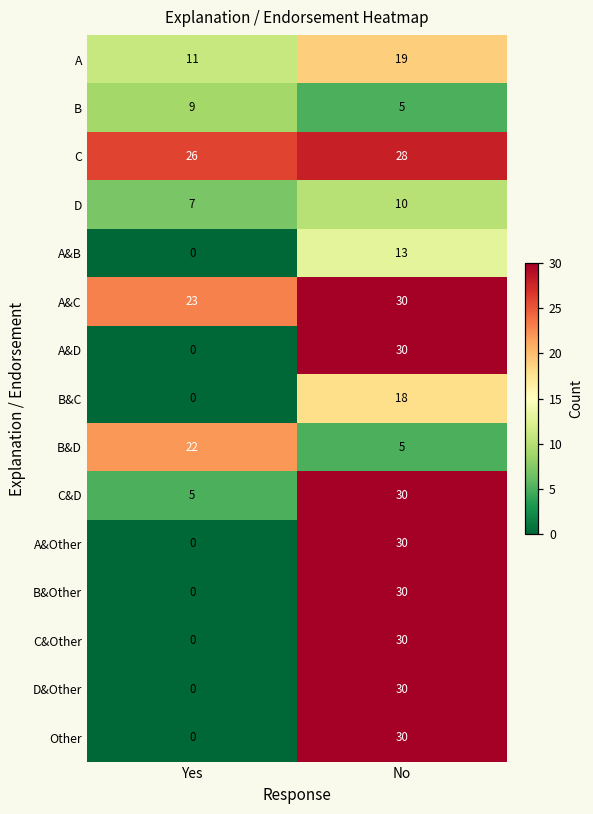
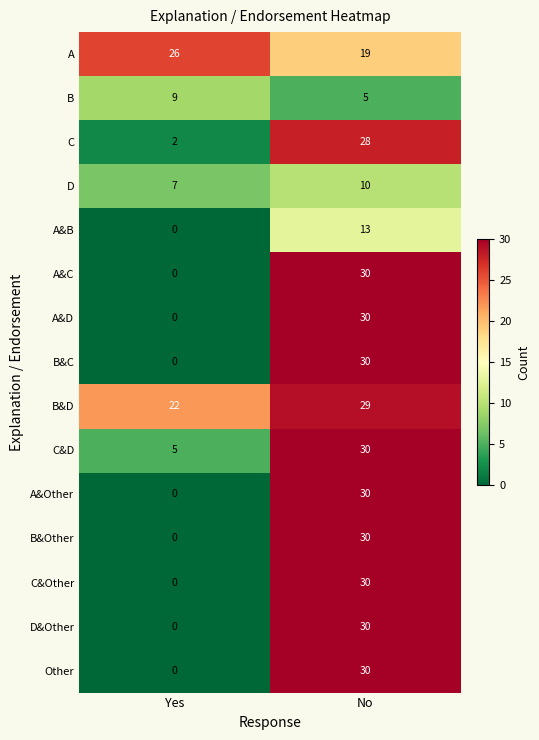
  {
    "A": {
-     "Yes": 11,
+     "Yes": 26,
      "No": 19
    },
    "B": {
      "Yes": 9,
      "No": 5
    },
    "C": {
-     "Yes": 26,
+     "Yes": 2,
      "No": 28
    },
    "D": {
      "Yes": 7,
      "No": 10
    },
    "A&B": {
      "Yes": 0,
      "No": 13
    },
    "A&C": {
-     "Yes": 23,
+     "Yes": 0,
      "No": 30
    },
    "A&D": {
      "Yes": 0,
      "No": 30
    },
    "B&C": {
      "Yes": 0,
-     "No": 18
+     "No": 30
    },
    "B&D": {
      "Yes": 22,
-     "No": 5
+     "No": 29
    },
    "C&D": {
      "Yes": 5,
      "No": 30
    },
    "A&Other": {
      "Yes": 0,
      "No": 30
    },
    "B&Other": {
      "Yes": 0,
      "No": 30
    },
    "C&Other": {
      "Yes": 0,
      "No": 30
    },
    "D&Other": {
      "Yes": 0,
      "No": 30
    },
    "Other": {
      "Yes": 0,
      "No": 30
    }
  }
